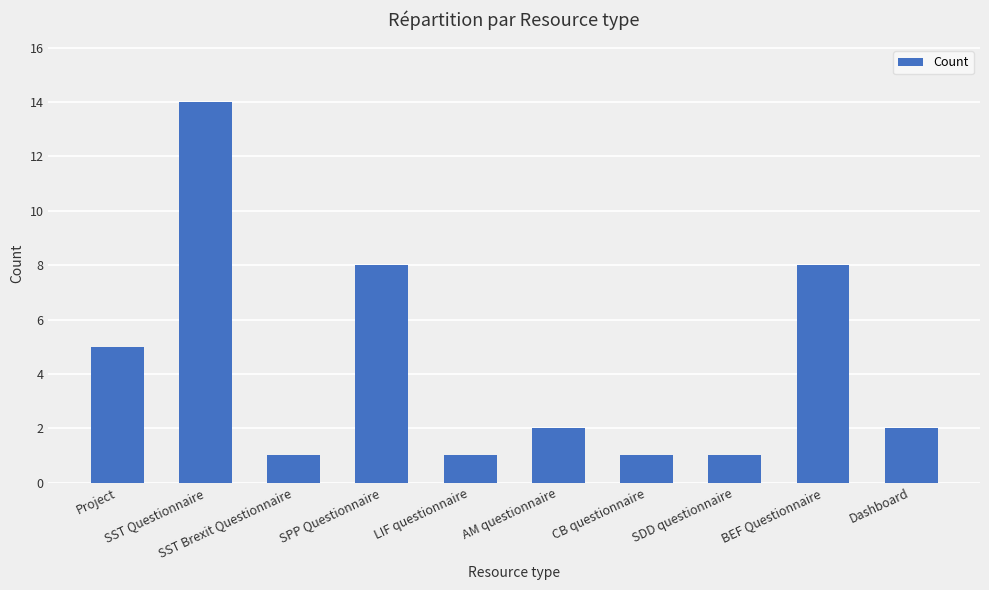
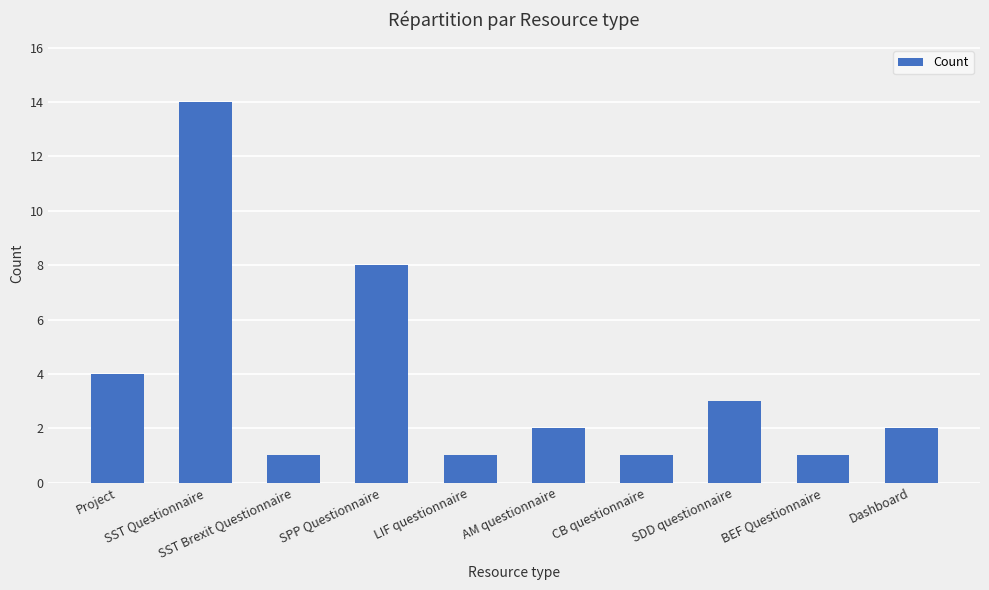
  {
-   "Project": 5,
+   "Project": 4,
    "SST Questionnaire": 14,
    "SST Brexit Questionnaire": 1,
    "SPP Questionnaire": 8,
    "LIF questionnaire": 1,
    "AM questionnaire": 2,
    "CB questionnaire": 1,
-   "SDD questionnaire": 1,
-   "BEF Questionnaire": 8,
+   "SDD questionnaire": 3,
+   "BEF Questionnaire": 1,
    "Dashboard": 2
  }
